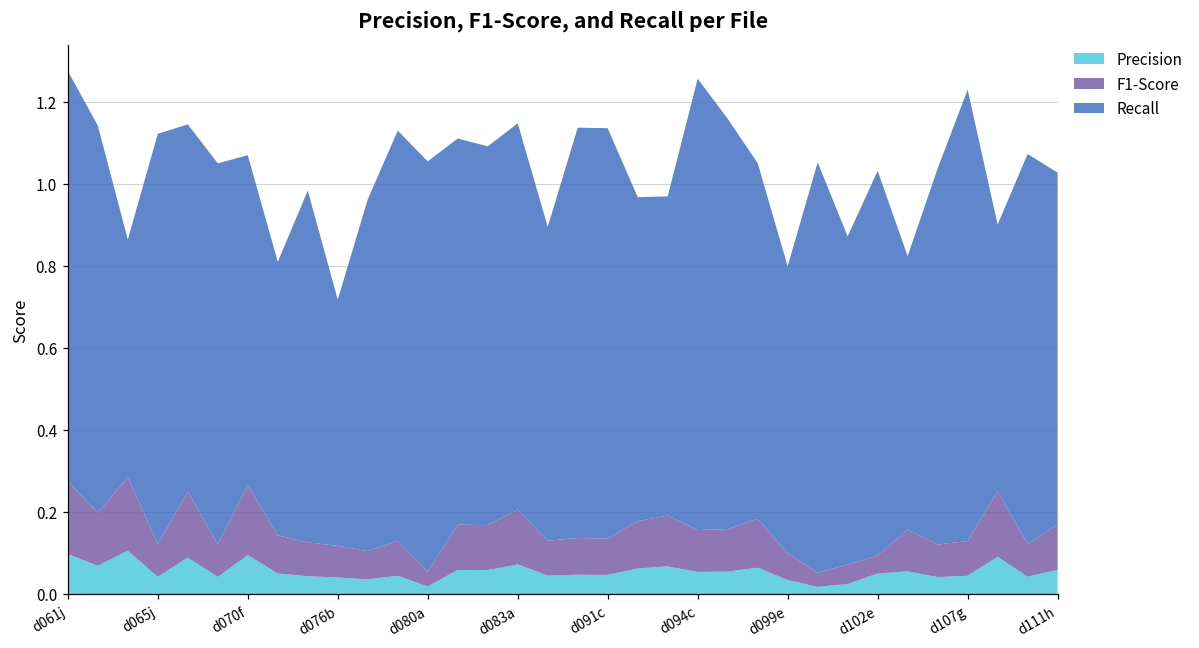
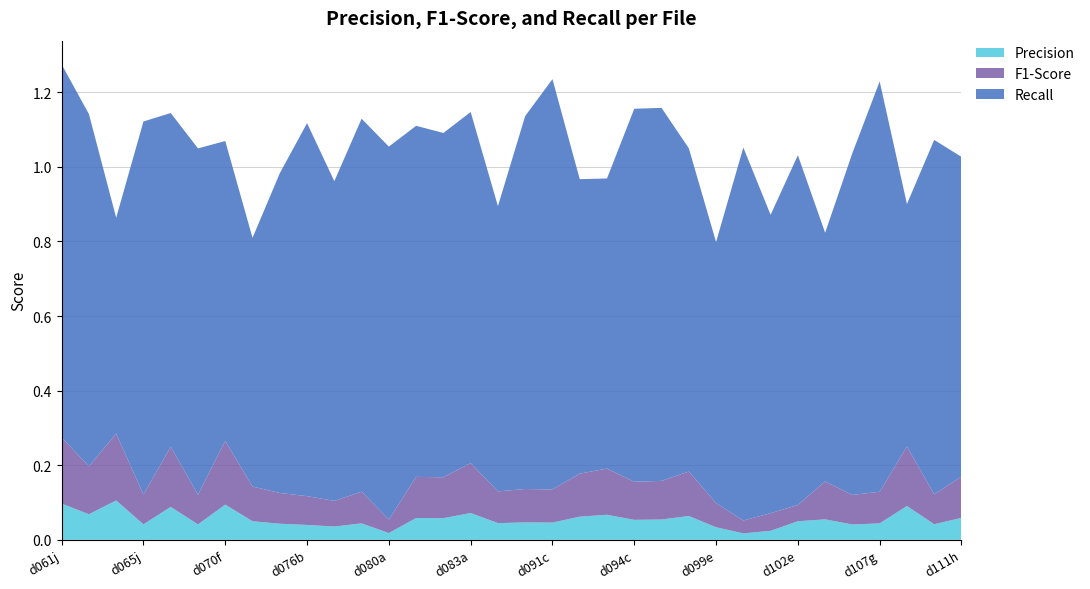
  {
    "Precision": {
      "d061j": 0.1,
      "d065j": 0.04,
      "d070f": 0.1,
      "d076b": 0.04,
      "d080a": 0.02,
      "d083a": 0.07,
      "d091c": 0.05,
      "d094c": 0.05,
      "d099e": 0.03,
      "d102e": 0.05,
      "d107g": 0.04,
      "d111h": 0.06
    },
    "F1-Score": {
      "d061j": 0.18,
      "d065j": 0.08,
      "d070f": 0.17,
      "d076b": 0.08,
      "d080a": 0.04,
      "d083a": 0.13,
      "d091c": 0.09,
      "d094c": 0.1,
      "d099e": 0.06,
      "d102e": 0.04,
      "d107g": 0.08,
      "d111h": 0.11
    },
    "Recall": {
      "d061j": 1.0,
      "d065j": 1.0,
      "d070f": 0.8,
-     "d076b": 0.6,
+     "d076b": 1.0,
      "d080a": 1.0,
      "d083a": 0.94,
-     "d091c": 1.0,
-     "d094c": 1.1,
+     "d091c": 1.1,
+     "d094c": 1.0,
      "d099e": 0.7,
      "d102e": 0.94,
      "d107g": 1.1,
      "d111h": 0.86
    }
  }
